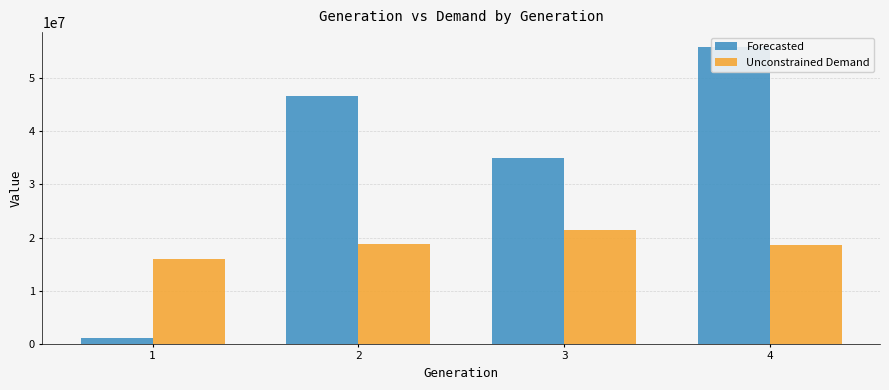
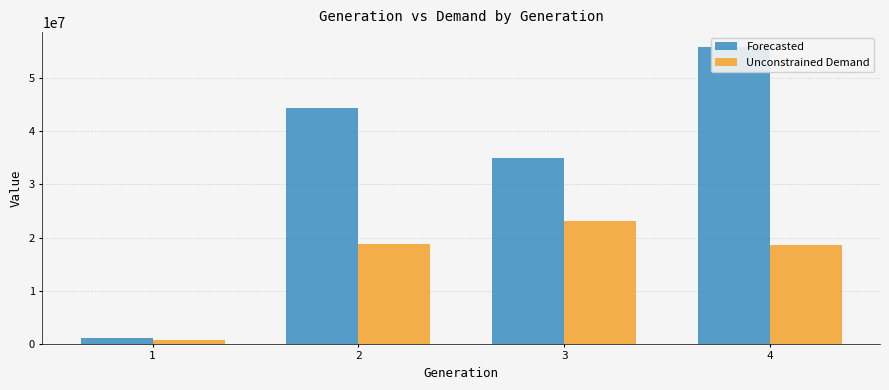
  {
    "Forecasted": {
      "1": 1000000,
-     "2": 47000000,
+     "2": 44000000,
      "3": 35000000
    },
    "Unconstrained Demand": {
-     "1": 16000000,
+     "1": 1000000,
      "2": 19000000,
-     "3": 21000000,
+     "3": 23000000,
      "4": 19000000
    }
  }
